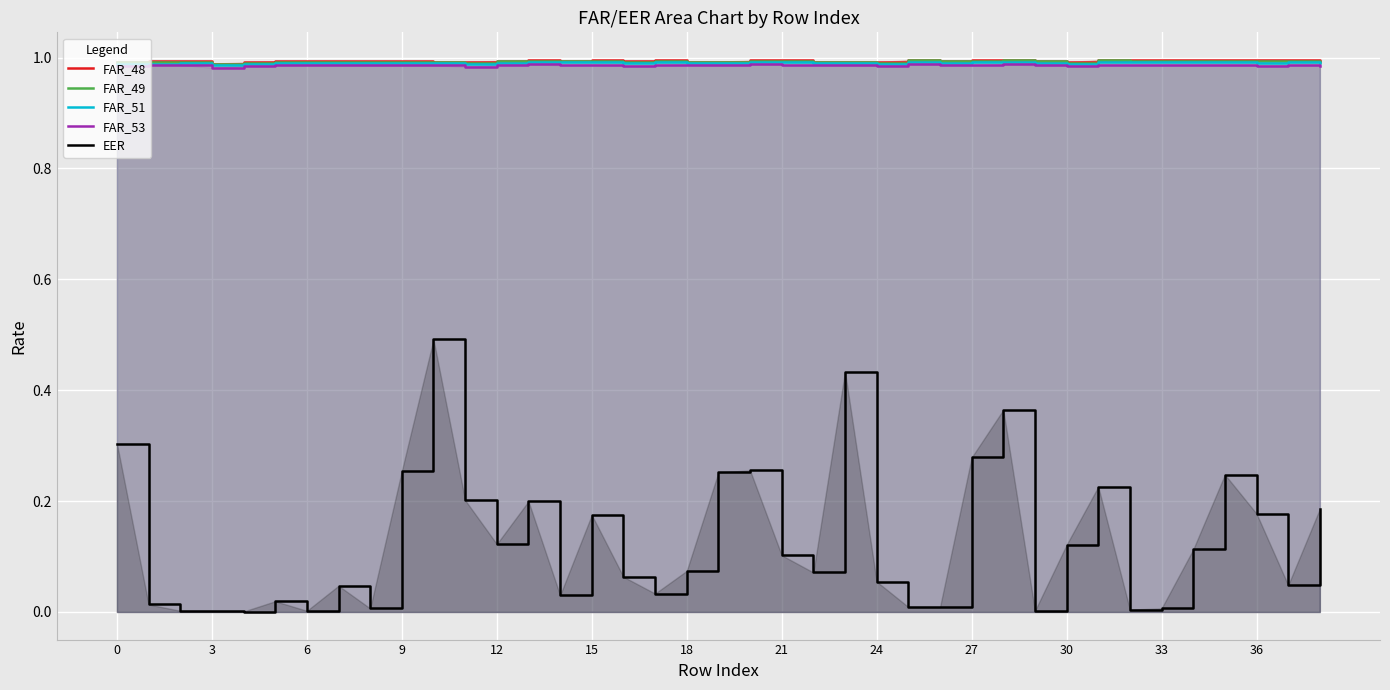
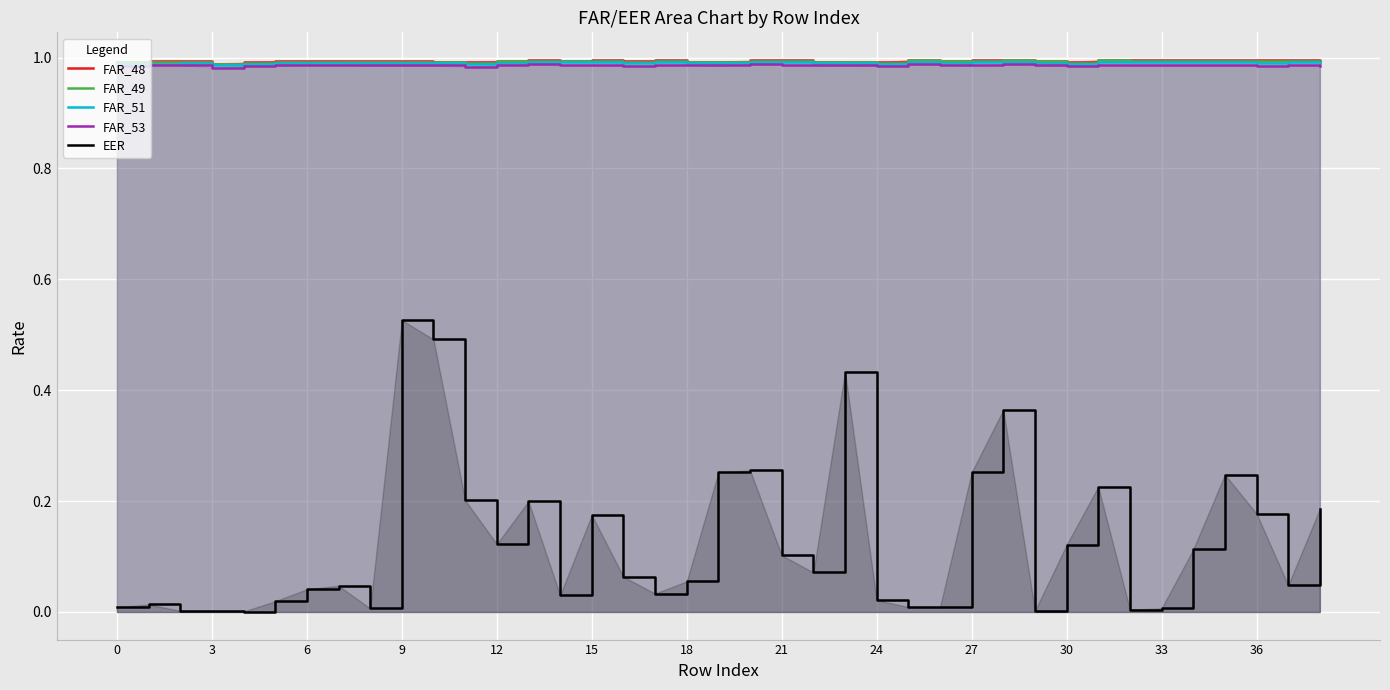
  {
    "FAR_53": {
      "27": 0.99,
      "33": 0.99,
      "36": 0.99
    },
    "EER": {
-     "0": 0.30,
+     "0": 0.01,
      "3": 0.00,
-     "6": 0.00,
-     "9": 0.25,
+     "6": 0.04,
+     "9": 0.53,
      "12": 0.12,
      "15": 0.18,
-     "18": 0.07,
+     "18": 0.06,
      "21": 0.10,
-     "24": 0.05,
-     "27": 0.28,
+     "24": 0.02,
+     "27": 0.25,
      "30": 0.12,
      "33": 0.01,
      "36": 0.18
    }
  }
